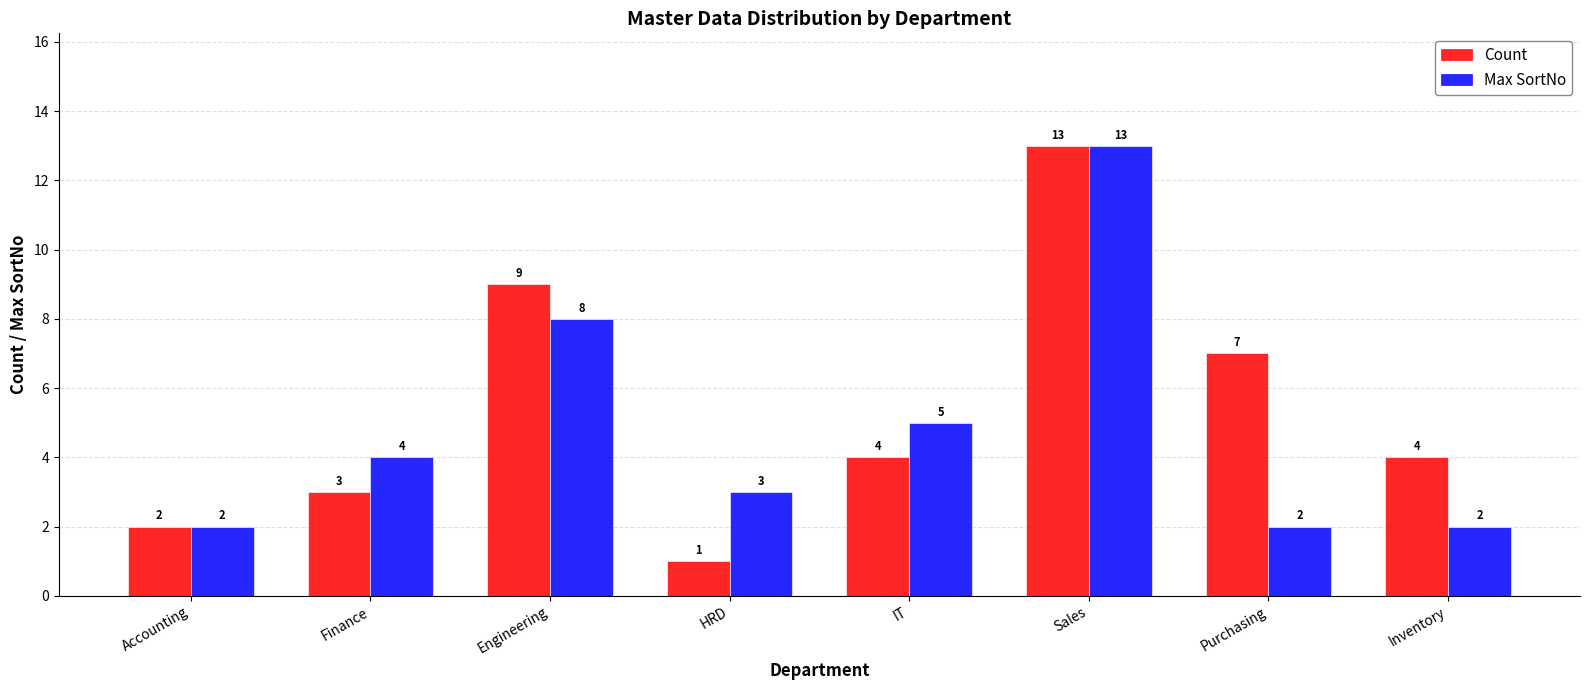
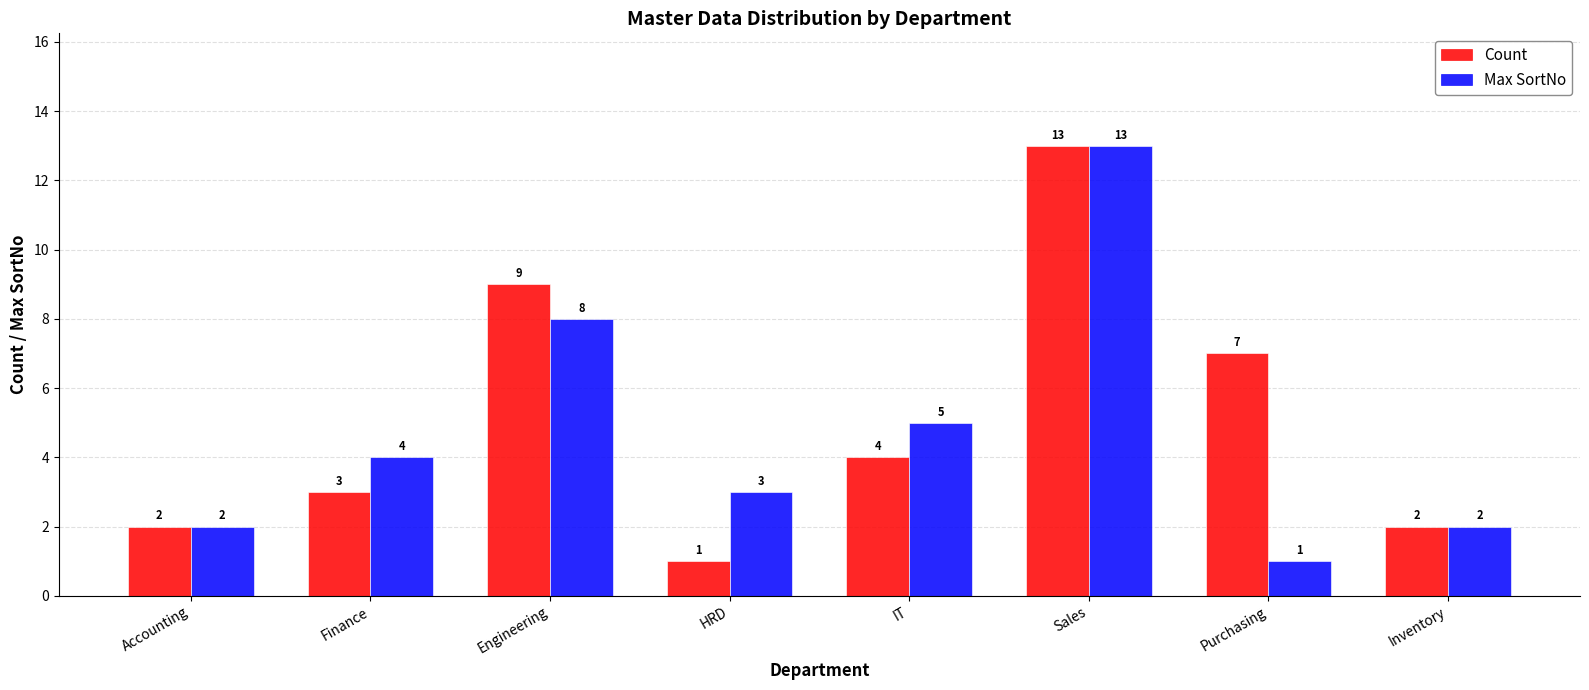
  {
    "Count": {
      "Accounting": 2,
      "Finance": 3,
      "Engineering": 9,
      "HRD": 1,
      "IT": 4,
      "Sales": 13,
      "Purchasing": 7,
-     "Inventory": 4
+     "Inventory": 2
    },
    "Max SortNo": {
      "Accounting": 2,
      "Finance": 4,
      "Engineering": 8,
      "HRD": 3,
      "IT": 5,
      "Sales": 13,
-     "Purchasing": 2,
+     "Purchasing": 1,
      "Inventory": 2
    }
  }
